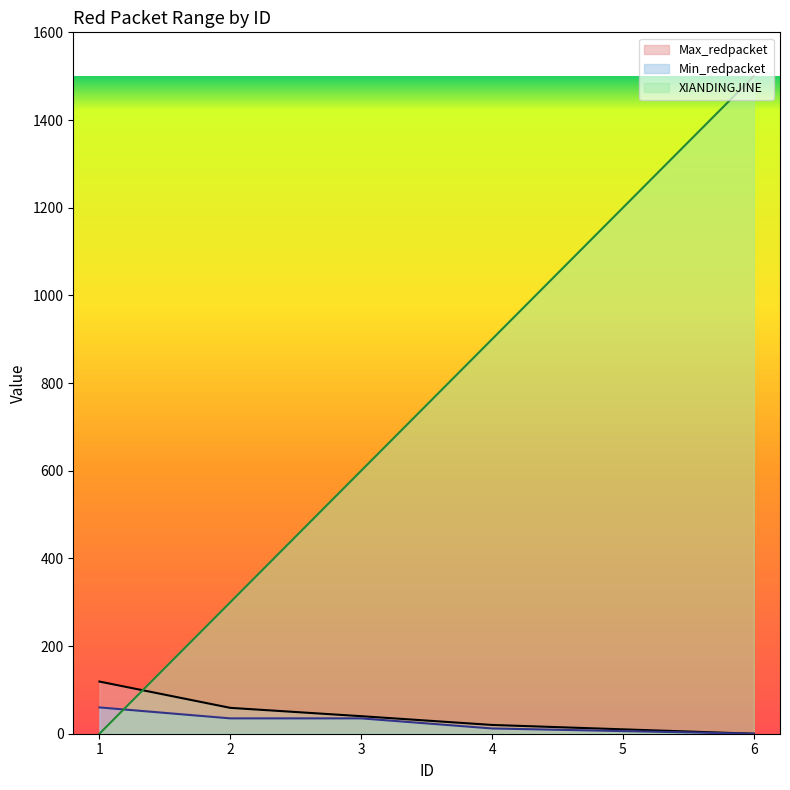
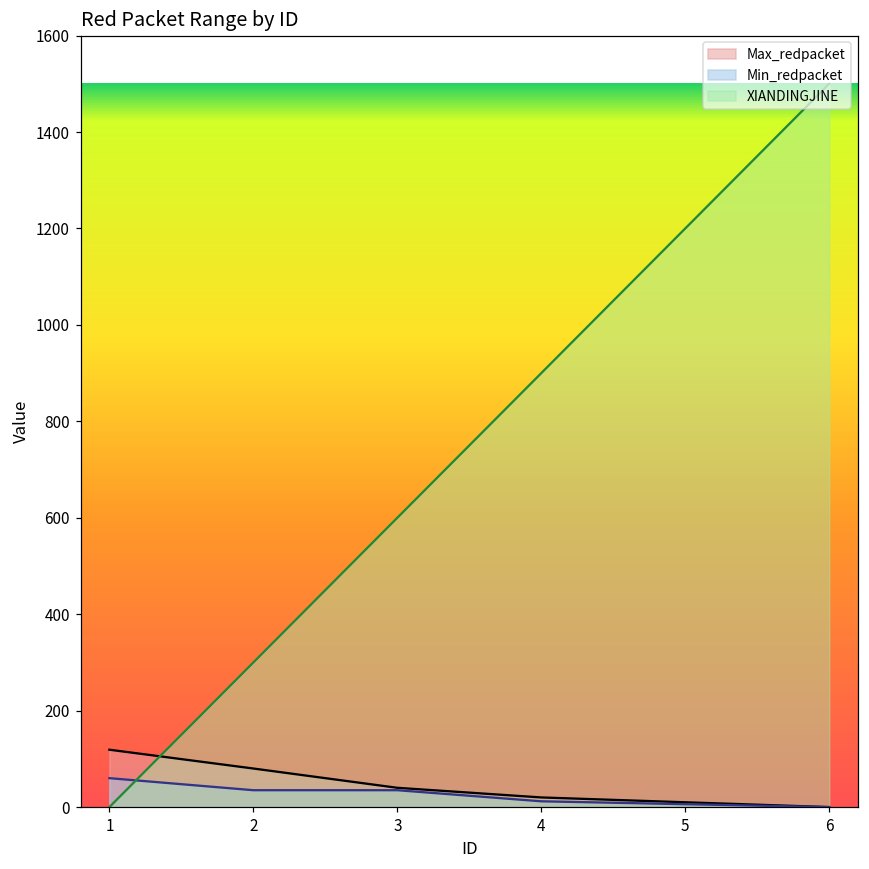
  {
    "Max_redpacket": {
      "1": 120,
-     "2": 60,
+     "2": 80,
      "4": 20
    }
  }
